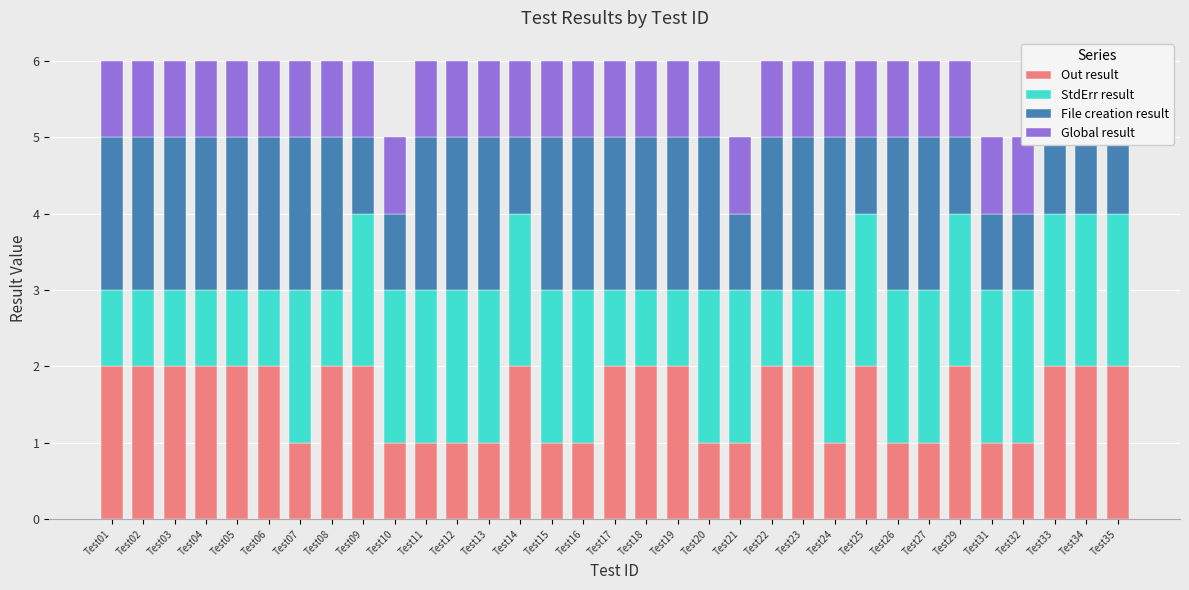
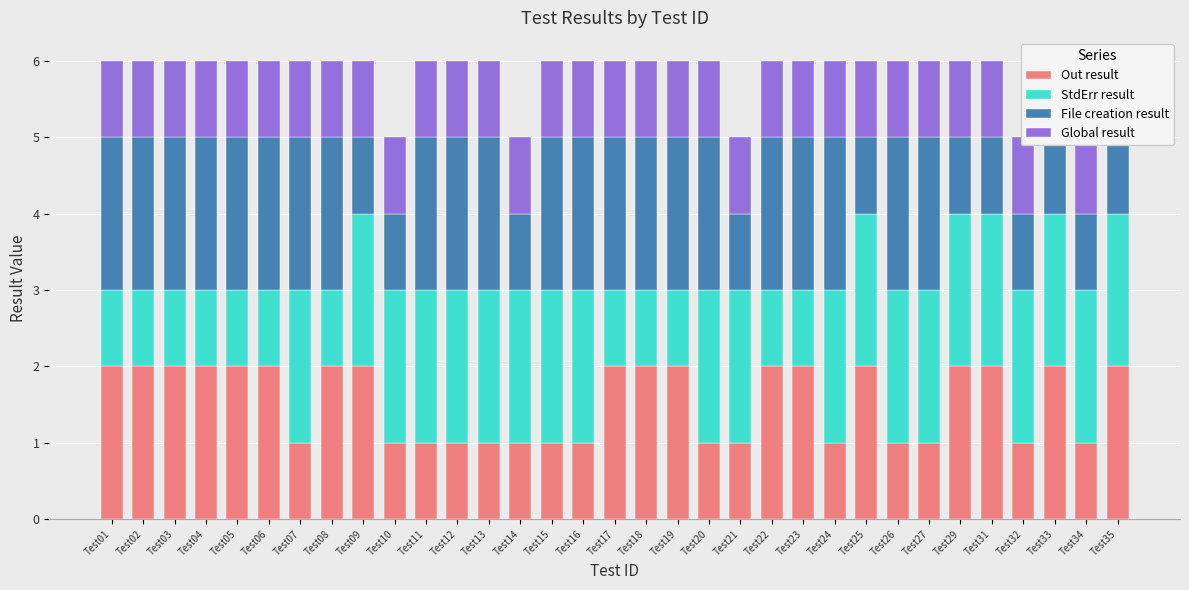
  {
    "Out result": {
      "Test01": 2,
      "Test02": 2,
      "Test03": 2,
      "Test04": 2,
      "Test05": 2,
      "Test06": 2,
      "Test07": 1,
      "Test08": 2,
      "Test09": 2,
      "Test10": 1,
      "Test11": 1,
      "Test12": 1,
      "Test13": 1,
-     "Test14": 2,
+     "Test14": 1,
      "Test15": 1,
      "Test16": 1,
      "Test17": 2,
      "Test18": 2,
      "Test19": 2,
      "Test20": 1,
      "Test21": 1,
      "Test22": 2,
      "Test23": 2,
      "Test24": 1,
      "Test25": 2,
      "Test26": 1,
      "Test27": 1,
      "Test29": 2,
-     "Test31": 1,
+     "Test31": 2,
      "Test32": 1,
      "Test33": 2,
-     "Test34": 2,
+     "Test34": 1,
      "Test35": 2
    },
    "StdErr result": {
      "Test01": 1,
      "Test02": 1,
      "Test03": 1,
      "Test04": 1,
      "Test05": 1,
      "Test06": 1,
      "Test07": 2,
      "Test08": 1,
      "Test09": 2,
      "Test10": 2,
      "Test11": 2,
      "Test12": 2,
      "Test13": 2,
      "Test14": 2,
      "Test15": 2,
      "Test16": 2,
      "Test17": 1,
      "Test18": 1,
      "Test19": 1,
      "Test20": 2,
      "Test21": 2,
      "Test22": 1,
      "Test23": 1,
      "Test24": 2,
      "Test25": 2,
      "Test26": 2,
      "Test27": 2,
      "Test29": 2,
      "Test31": 2,
      "Test32": 2,
      "Test33": 2,
      "Test34": 2,
      "Test35": 2
    },
    "File creation result": {
      "Test01": 2,
      "Test02": 2,
      "Test03": 2,
      "Test04": 2,
      "Test05": 2,
      "Test06": 2,
      "Test07": 2,
      "Test08": 2,
      "Test09": 1,
      "Test10": 1,
      "Test11": 2,
      "Test12": 2,
      "Test13": 2,
      "Test14": 1,
      "Test15": 2,
      "Test16": 2,
      "Test17": 2,
      "Test18": 2,
      "Test19": 2,
      "Test20": 2,
      "Test21": 1,
      "Test22": 2,
      "Test23": 2,
      "Test24": 2,
      "Test25": 1,
      "Test26": 2,
      "Test27": 2,
      "Test29": 1,
      "Test31": 1,
      "Test32": 1
    },
    "Global result": {
      "Test01": 1,
      "Test02": 1,
      "Test03": 1,
      "Test04": 1,
      "Test05": 1,
      "Test06": 1,
      "Test07": 1,
      "Test08": 1,
      "Test09": 1,
      "Test10": 1,
      "Test11": 1,
      "Test12": 1,
      "Test13": 1,
      "Test14": 1,
      "Test15": 1,
      "Test16": 1,
      "Test17": 1,
      "Test18": 1,
      "Test19": 1,
      "Test20": 1,
      "Test21": 1,
      "Test22": 1,
      "Test23": 1,
      "Test24": 1,
      "Test25": 1,
      "Test26": 1,
      "Test27": 1,
      "Test29": 1,
      "Test31": 1
    }
  }
